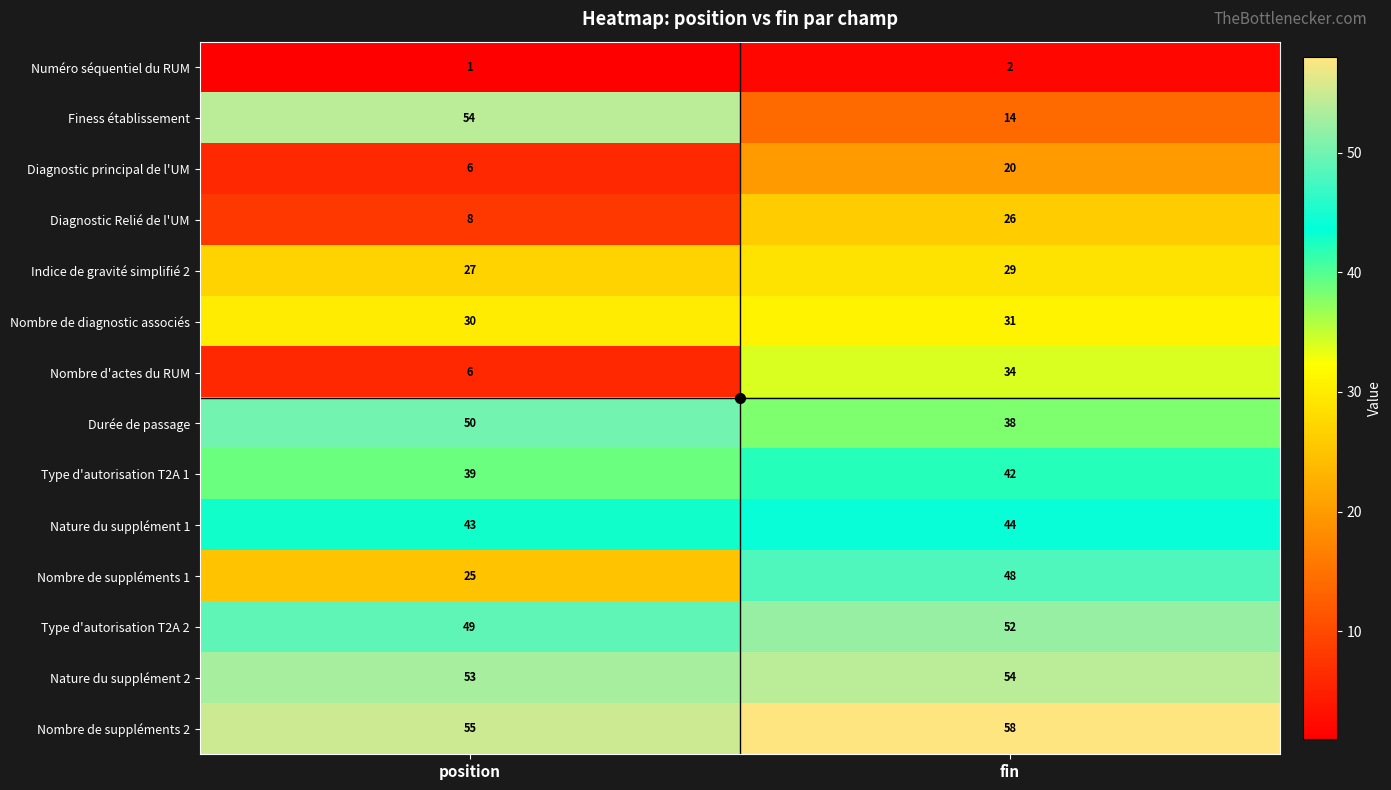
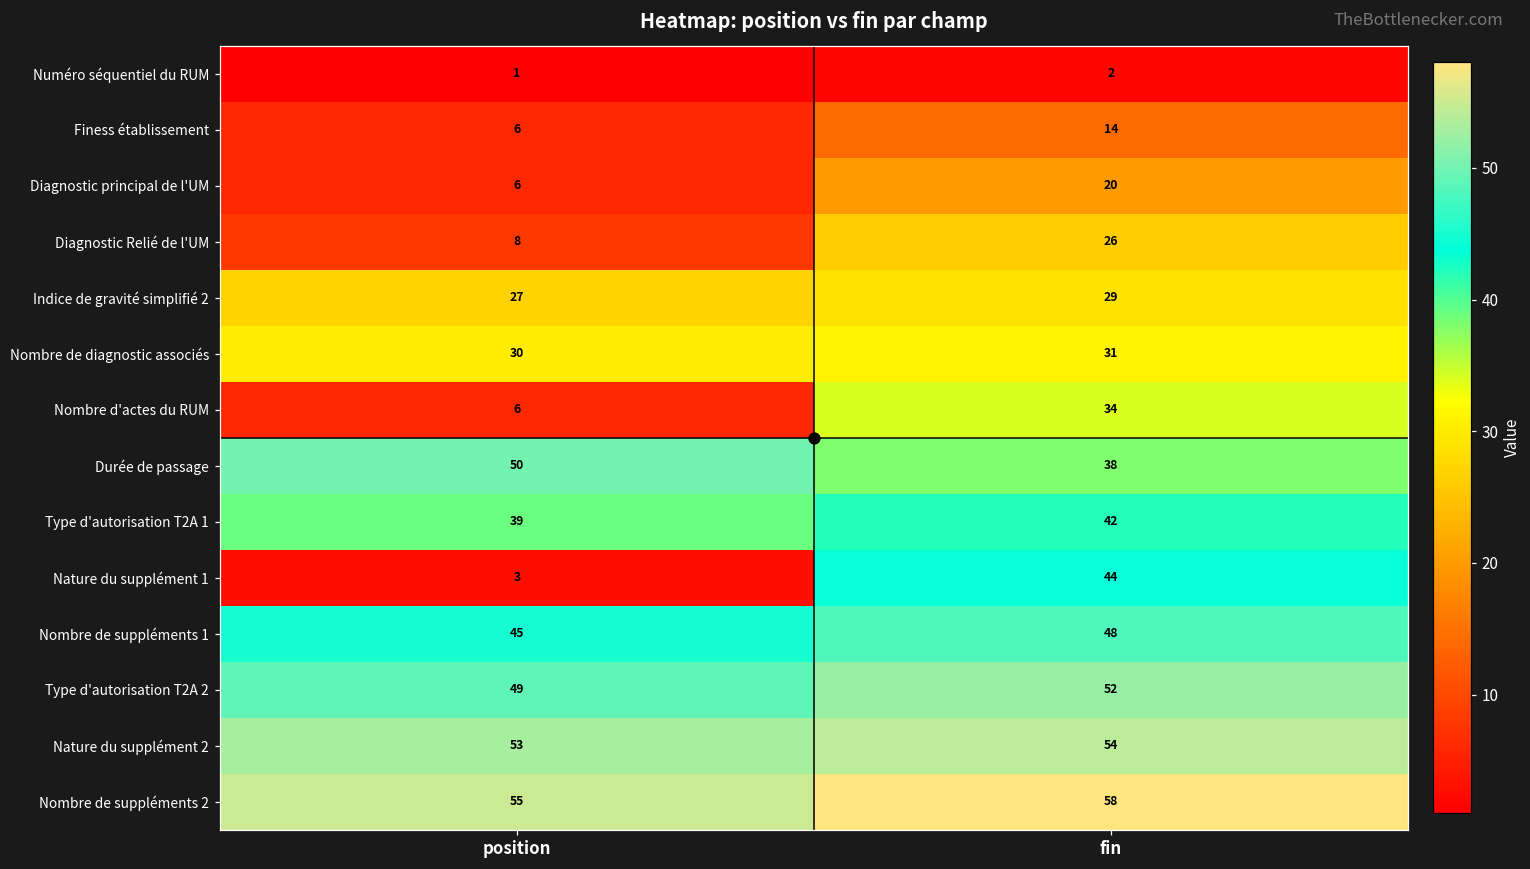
  {
    "Numéro séquentiel du RUM": {
      "position": 1,
      "fin": 2
    },
    "Finess établissement": {
-     "position": 54,
+     "position": 6,
      "fin": 14
    },
    "Diagnostic principal de l'UM": {
      "position": 6,
      "fin": 20
    },
    "Diagnostic Relié de l'UM": {
      "position": 8,
      "fin": 26
    },
    "Indice de gravité simplifié 2": {
      "position": 27,
      "fin": 29
    },
    "Nombre de diagnostic associés": {
      "position": 30,
      "fin": 31
    },
    "Nombre d'actes du RUM": {
      "position": 6,
      "fin": 34
    },
    "Durée de passage": {
      "position": 50,
      "fin": 38
    },
    "Type d'autorisation T2A 1": {
      "position": 39,
      "fin": 42
    },
    "Nature du supplément 1": {
-     "position": 43,
+     "position": 3,
      "fin": 44
    },
    "Nombre de suppléments 1": {
-     "position": 25,
+     "position": 45,
      "fin": 48
    },
    "Type d'autorisation T2A 2": {
      "position": 49,
      "fin": 52
    },
    "Nature du supplément 2": {
      "position": 53,
      "fin": 54
    },
    "Nombre de suppléments 2": {
      "position": 55,
      "fin": 58
    }
  }
